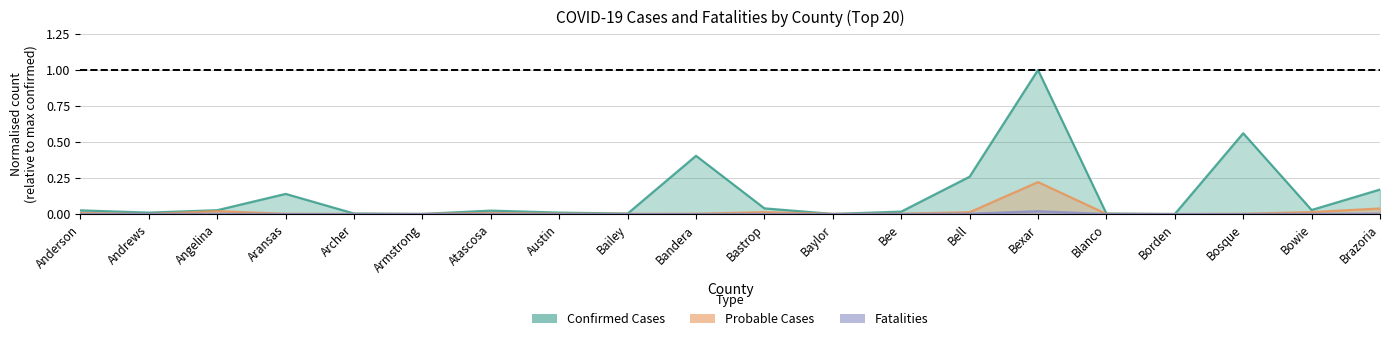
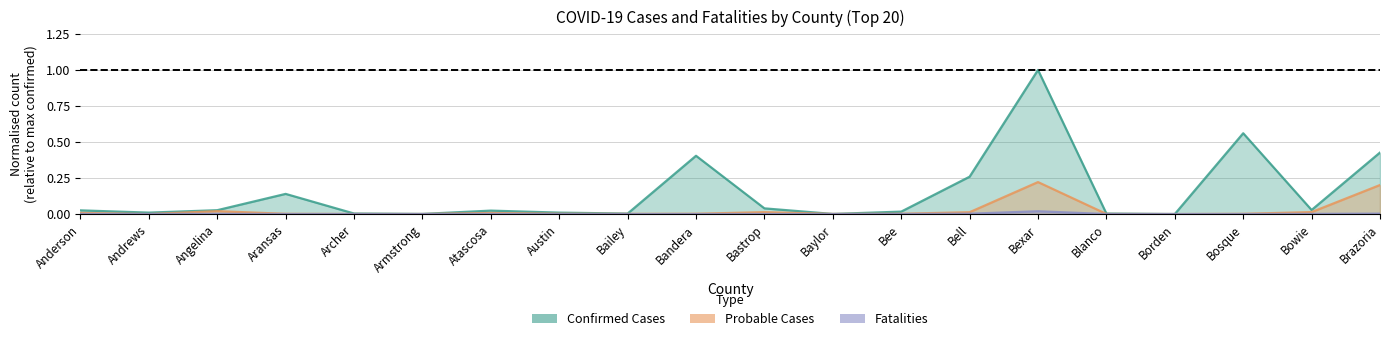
  {
    "Confirmed Cases": {
      "Aransas": 0.14,
      "Bandera": 0.40,
      "Bastrop": 0.04,
      "Bell": 0.26,
      "Bexar": 1.00,
      "Bosque": 0.56,
-     "Brazoria": 0.17
+     "Brazoria": 0.43
    },
    "Probable Cases": {
      "Bexar": 0.22,
-     "Brazoria": 0.04
+     "Brazoria": 0.20
    },
    "Fatalities": {
      "Angelina": 0.00,
      "Bexar": 0.02,
      "Brazoria": 0.00
    }
  }
